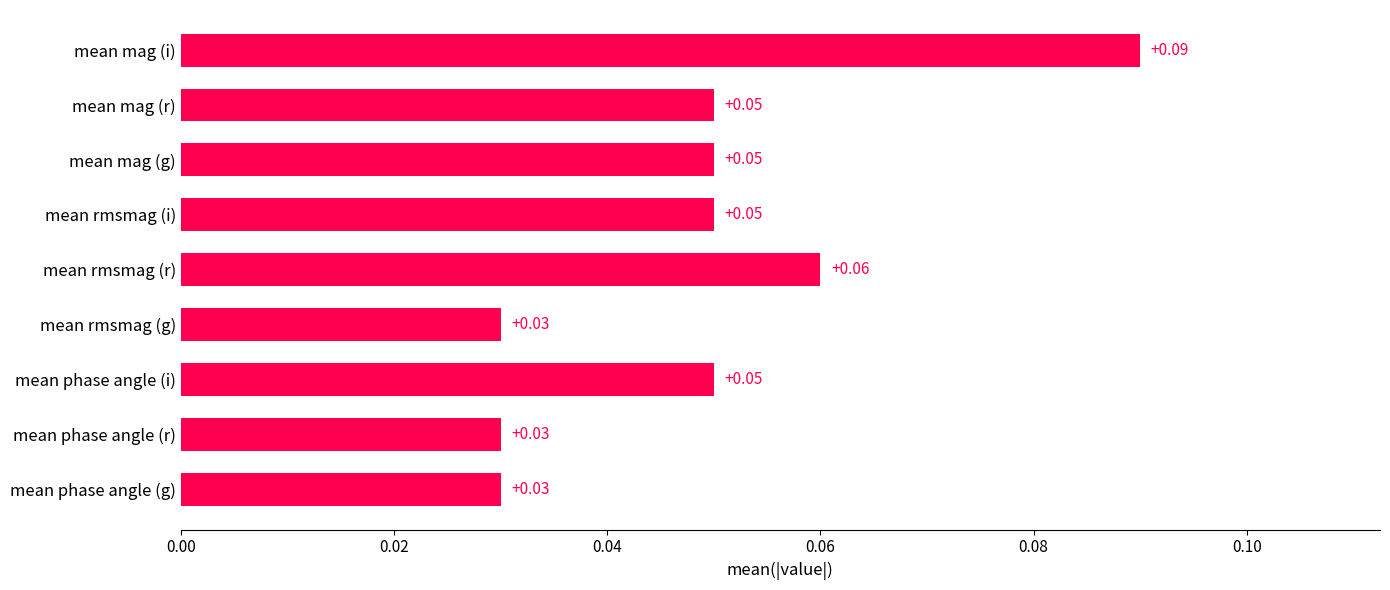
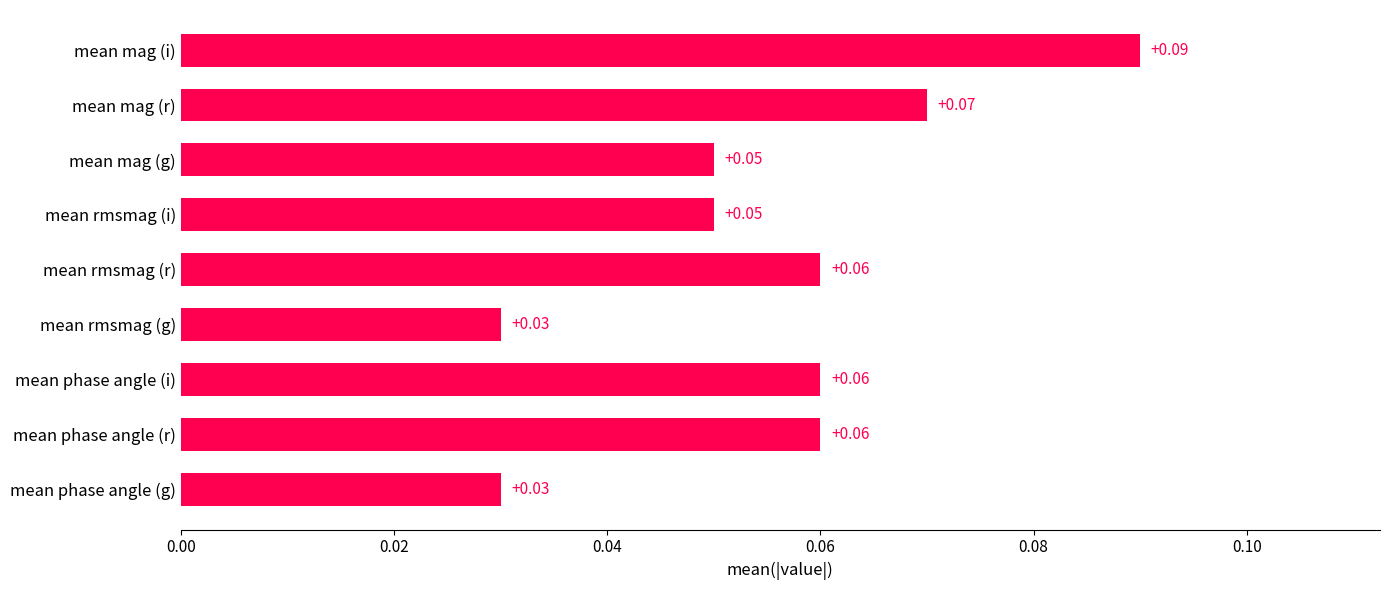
  {
    "mean mag (i)": "+0.09",
-   "mean mag (r)": "+0.05",
+   "mean mag (r)": "+0.07",
    "mean mag (g)": "+0.05",
    "mean rmsmag (i)": "+0.05",
    "mean rmsmag (r)": "+0.06",
    "mean rmsmag (g)": "+0.03",
-   "mean phase angle (i)": "+0.05",
-   "mean phase angle (r)": "+0.03",
+   "mean phase angle (i)": "+0.06",
+   "mean phase angle (r)": "+0.06",
    "mean phase angle (g)": "+0.03"
  }
